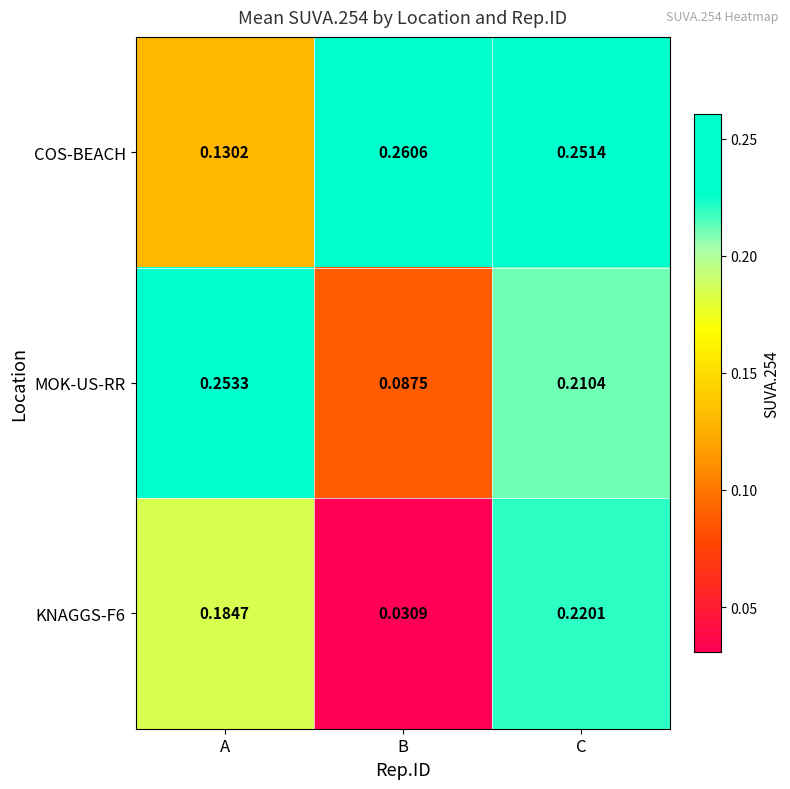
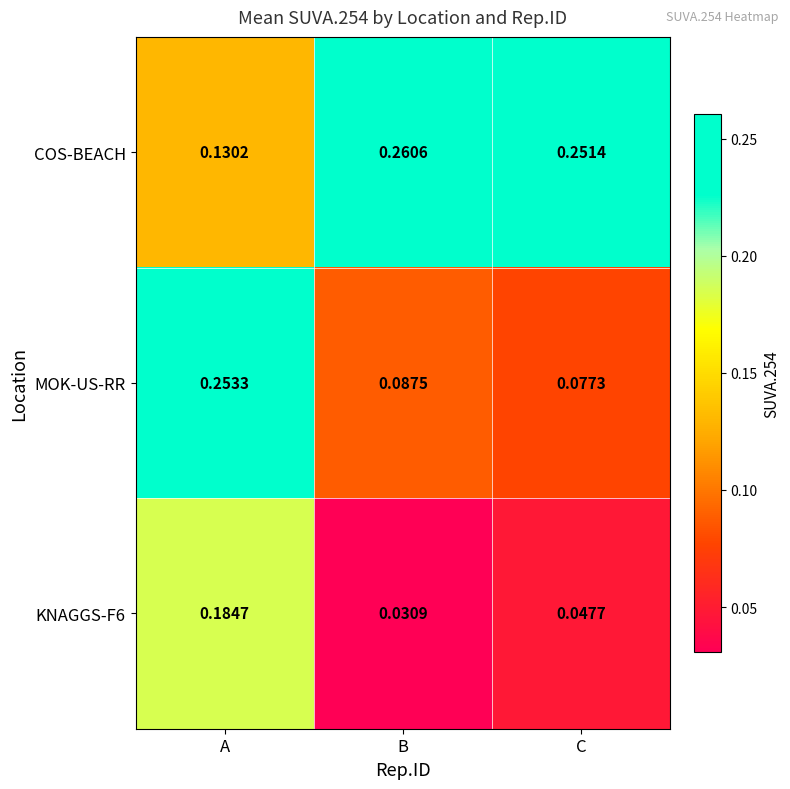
  {
    "COS-BEACH": {
      "A": 0.1302,
      "B": 0.2606,
      "C": 0.2514
    },
    "MOK-US-RR": {
      "A": 0.2533,
      "B": 0.0875,
-     "C": 0.2104
+     "C": 0.0773
    },
    "KNAGGS-F6": {
      "A": 0.1847,
      "B": 0.0309,
-     "C": 0.2201
+     "C": 0.0477
    }
  }
